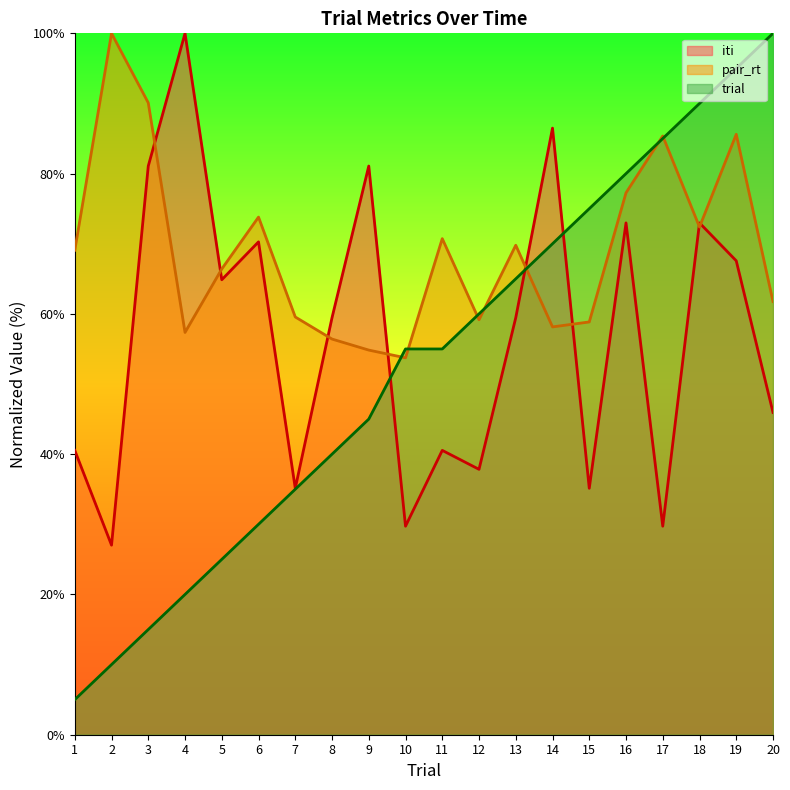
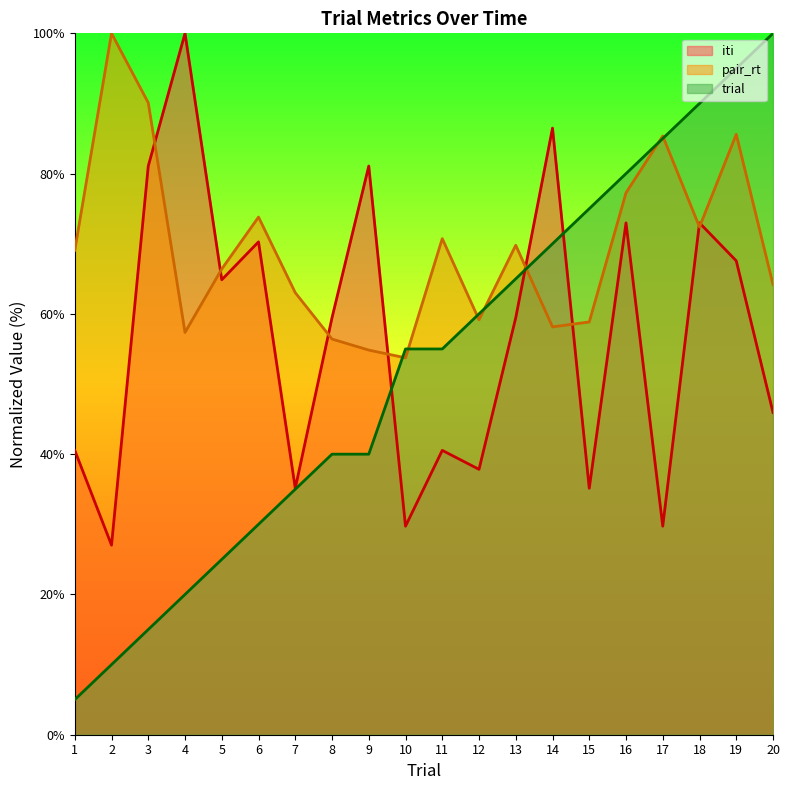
  {
    "iti": {
      "1": "41%",
      "2": "27%",
      "3": "81%",
      "4": "100%",
      "5": "65%",
      "6": "70%",
      "8": "59%",
      "9": "81%",
      "10": "30%",
      "11": "41%",
      "12": "38%",
      "13": "59%",
      "14": "86%",
      "15": "35%",
      "16": "73%",
      "17": "30%",
      "18": "73%",
      "19": "68%",
      "20": "46%"
    },
    "pair_rt": {
      "1": "69%",
      "2": "100%",
      "3": "90%",
      "4": "57%",
      "5": "66%",
      "6": "74%",
-     "7": "60%",
+     "7": "63%",
      "8": "56%",
      "9": "55%",
      "10": "54%",
      "11": "71%",
      "12": "59%",
      "13": "70%",
      "14": "58%",
      "15": "59%",
      "16": "77%",
      "18": "72%",
      "19": "86%",
-     "20": "62%"
+     "20": "64%"
    },
    "trial": {
      "1": "5%",
      "2": "10%",
      "3": "15%",
      "4": "20%",
      "5": "25%",
      "6": "30%",
      "8": "40%",
-     "9": "45%",
+     "9": "40%",
      "10": "55%",
      "11": "55%",
      "12": "60%",
      "13": "65%",
      "14": "70%",
      "15": "75%",
      "16": "80%",
      "18": "90%",
      "20": "100%"
    }
  }
